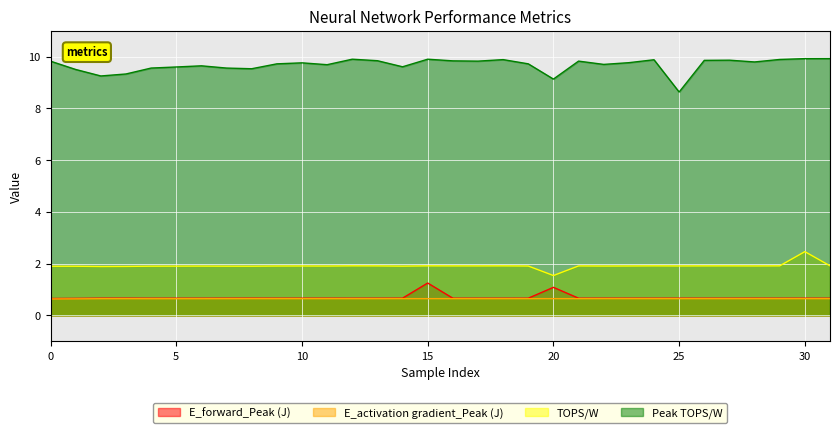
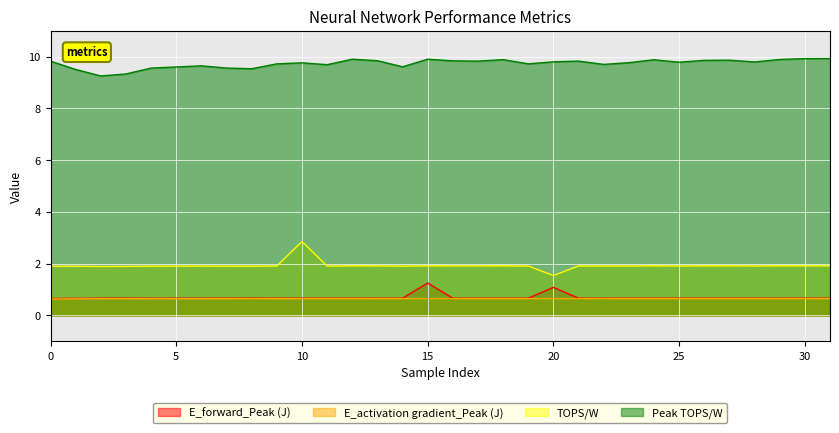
  {
    "E_forward_Peak (J)": {
      "15": 1.3,
      "20": 1.1
    },
    "E_activation gradient_Peak (J)": {
      "15": 0.6,
      "20": 0.6
    },
    "TOPS/W": {
      "0": 1.9,
      "5": 1.9,
-     "10": 1.9,
+     "10": 2.9,
      "15": 1.9,
      "20": 1.5,
      "25": 1.9,
-     "30": 2.5
+     "30": 1.9
    },
    "Peak TOPS/W": {
      "0": 9.8,
      "5": 9.6,
      "10": 9.8,
      "15": 9.9,
-     "20": 9.1,
-     "25": 8.6,
+     "20": 9.8,
+     "25": 9.8,
      "30": 9.9
    }
  }
